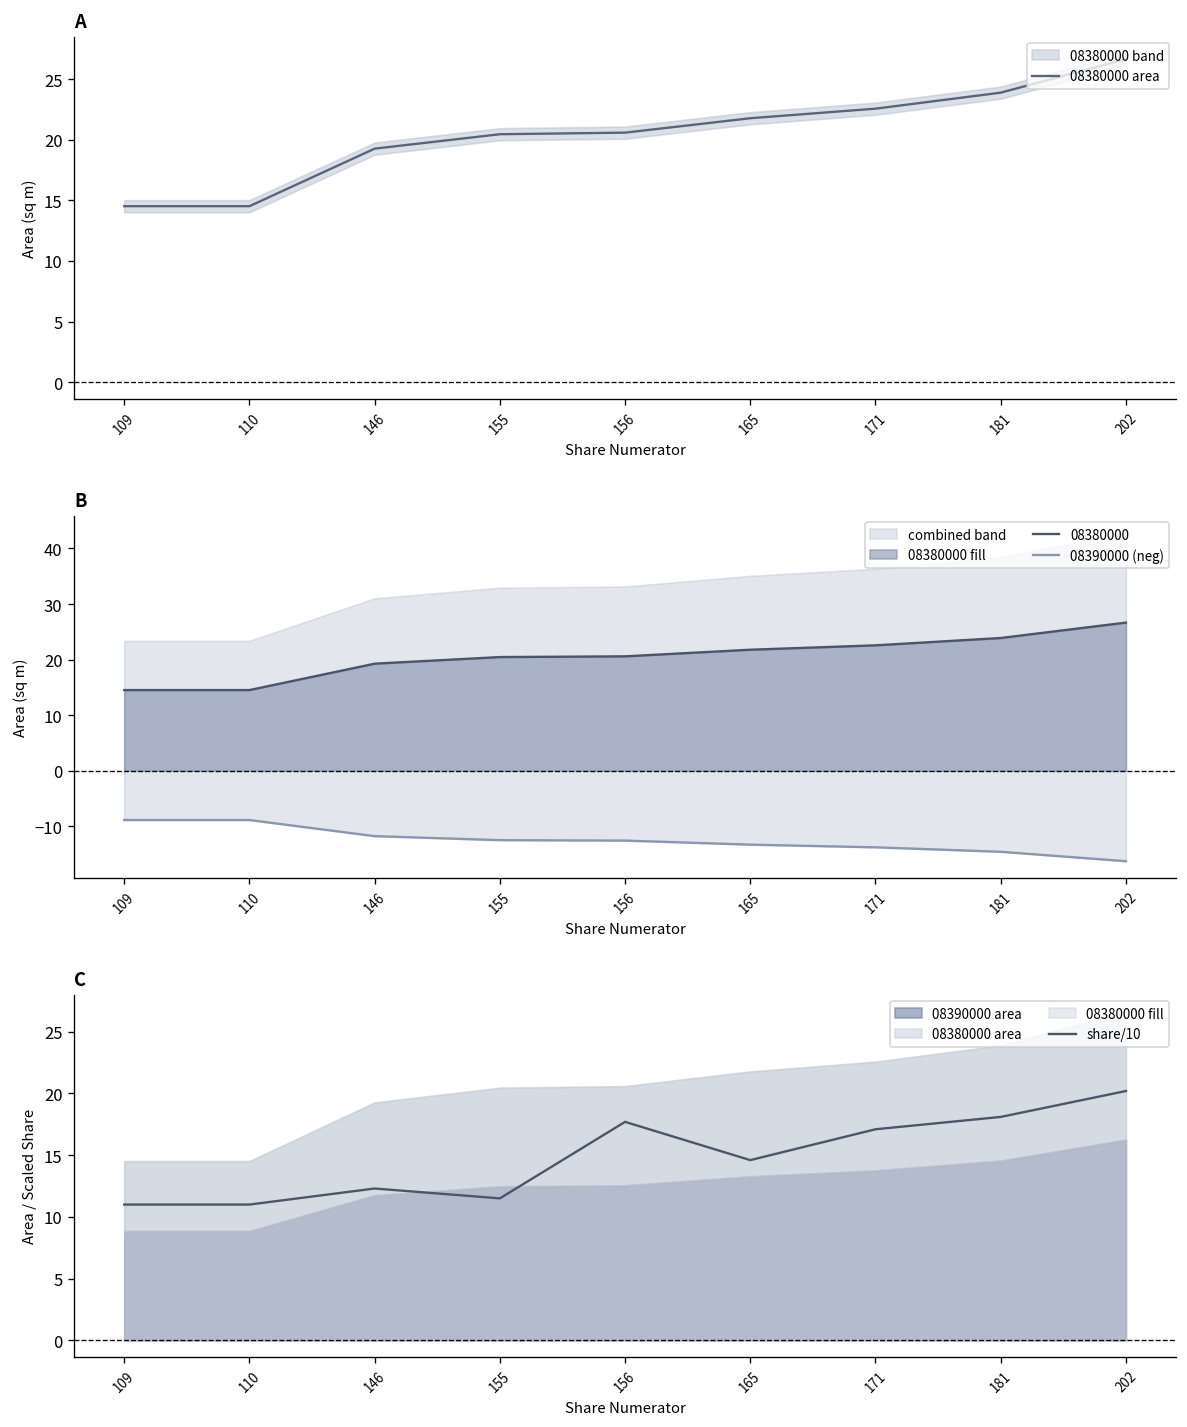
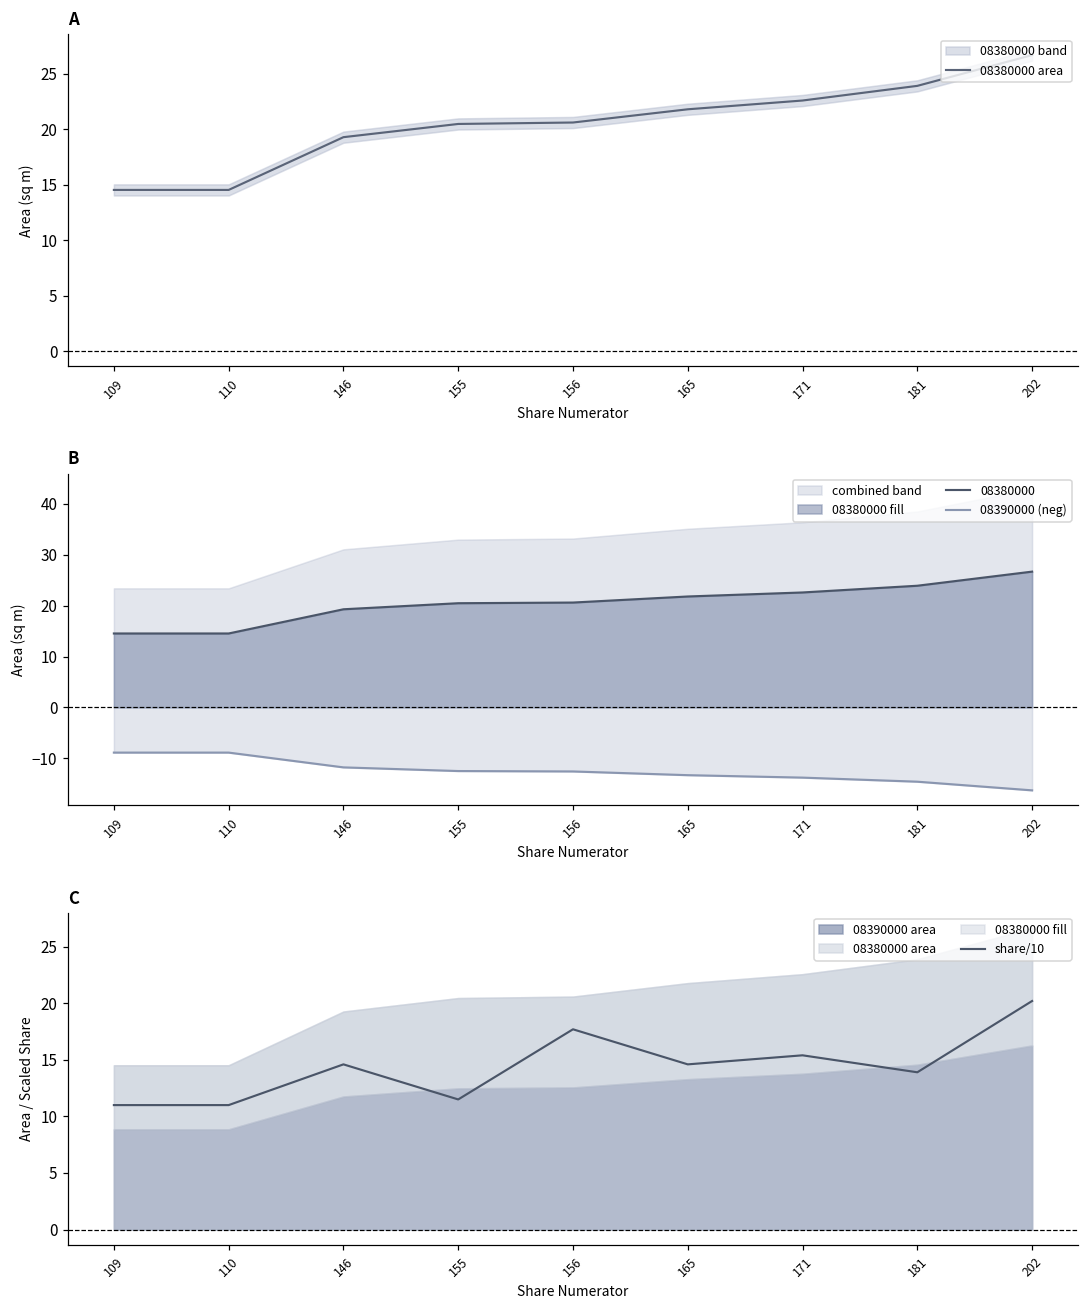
  {
    "C": {
      "share/10": {
        "109": 11.0,
        "110": 11.0,
-       "146": 12.3,
+       "146": 14.6,
        "155": 11.5,
        "156": 17.7,
        "165": 14.6,
-       "171": 17.1,
-       "181": 18.1,
+       "171": 15.4,
+       "181": 13.9,
        "202": 20.2
      },
      "08390000 area": {
        "109": 8.9,
        "110": 8.9,
        "146": 11.8,
        "155": 12.5,
        "156": 12.6,
        "165": 13.3,
        "171": 13.8,
        "181": 14.6,
        "202": 16.3
      },
      "08380000 fill": {
        "109": 14.5,
        "110": 14.5,
        "146": 19.3,
        "155": 20.5,
        "156": 20.6,
        "165": 21.8,
        "171": 22.6,
        "181": 23.9
      }
    }
  }
